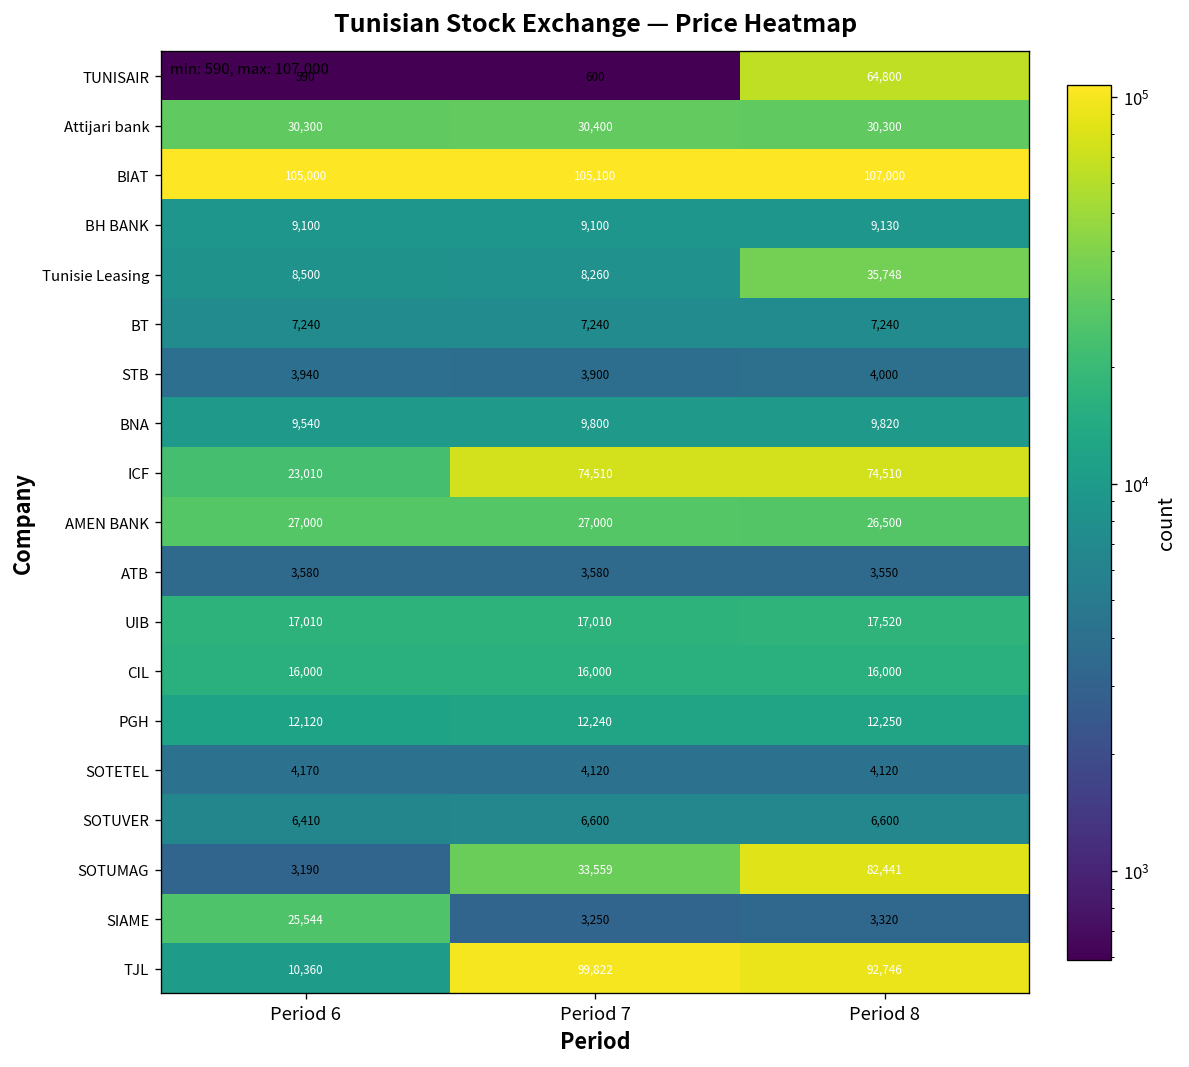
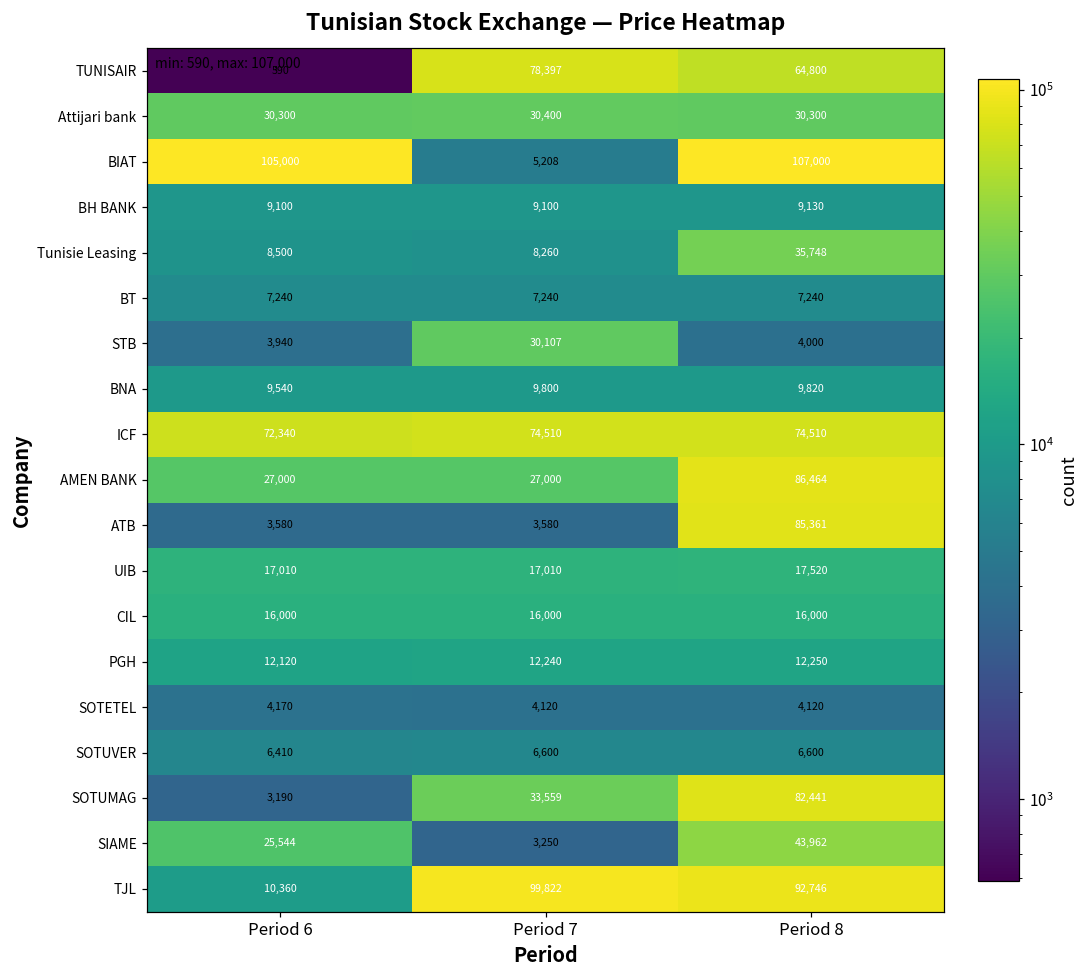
  {
    "TUNISAIR": {
-     "Period 7": "600",
+     "Period 7": "78,397",
      "Period 8": "64,800"
    },
    "Attijari bank": {
      "Period 6": "30,300",
      "Period 7": "30,400",
      "Period 8": "30,300"
    },
    "BIAT": {
      "Period 6": "105,000",
-     "Period 7": "105,100",
+     "Period 7": "5,208",
      "Period 8": "107,000"
    },
    "BH BANK": {
      "Period 6": "9,100",
      "Period 7": "9,100",
      "Period 8": "9,130"
    },
    "Tunisie Leasing": {
      "Period 6": "8,500",
      "Period 7": "8,260",
      "Period 8": "35,748"
    },
    "BT": {
      "Period 6": "7,240",
      "Period 7": "7,240",
      "Period 8": "7,240"
    },
    "STB": {
      "Period 6": "3,940",
-     "Period 7": "3,900",
+     "Period 7": "30,107",
      "Period 8": "4,000"
    },
    "BNA": {
      "Period 6": "9,540",
      "Period 7": "9,800",
      "Period 8": "9,820"
    },
    "ICF": {
-     "Period 6": "23,010",
+     "Period 6": "72,340",
      "Period 7": "74,510",
      "Period 8": "74,510"
    },
    "AMEN BANK": {
      "Period 6": "27,000",
      "Period 7": "27,000",
-     "Period 8": "26,500"
+     "Period 8": "86,464"
    },
    "ATB": {
      "Period 6": "3,580",
      "Period 7": "3,580",
-     "Period 8": "3,550"
+     "Period 8": "85,361"
    },
    "UIB": {
      "Period 6": "17,010",
      "Period 7": "17,010",
      "Period 8": "17,520"
    },
    "CIL": {
      "Period 6": "16,000",
      "Period 7": "16,000",
      "Period 8": "16,000"
    },
    "PGH": {
      "Period 6": "12,120",
      "Period 7": "12,240",
      "Period 8": "12,250"
    },
    "SOTETEL": {
      "Period 6": "4,170",
      "Period 7": "4,120",
      "Period 8": "4,120"
    },
    "SOTUVER": {
      "Period 6": "6,410",
      "Period 7": "6,600",
      "Period 8": "6,600"
    },
    "SOTUMAG": {
      "Period 6": "3,190",
      "Period 7": "33,559",
      "Period 8": "82,441"
    },
    "SIAME": {
      "Period 6": "25,544",
      "Period 7": "3,250",
-     "Period 8": "3,320"
+     "Period 8": "43,962"
    },
    "TJL": {
      "Period 6": "10,360",
      "Period 7": "99,822",
      "Period 8": "92,746"
    }
  }
